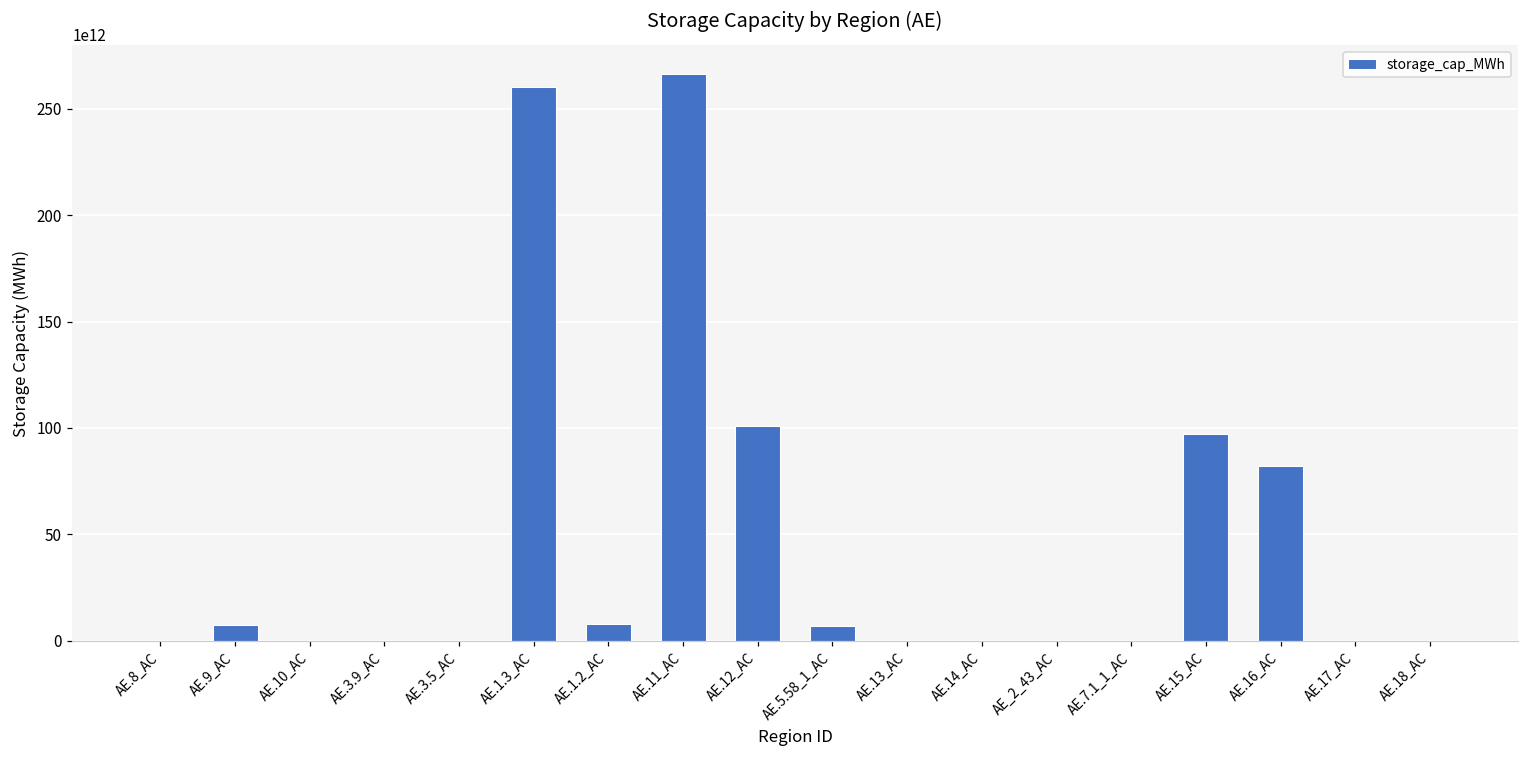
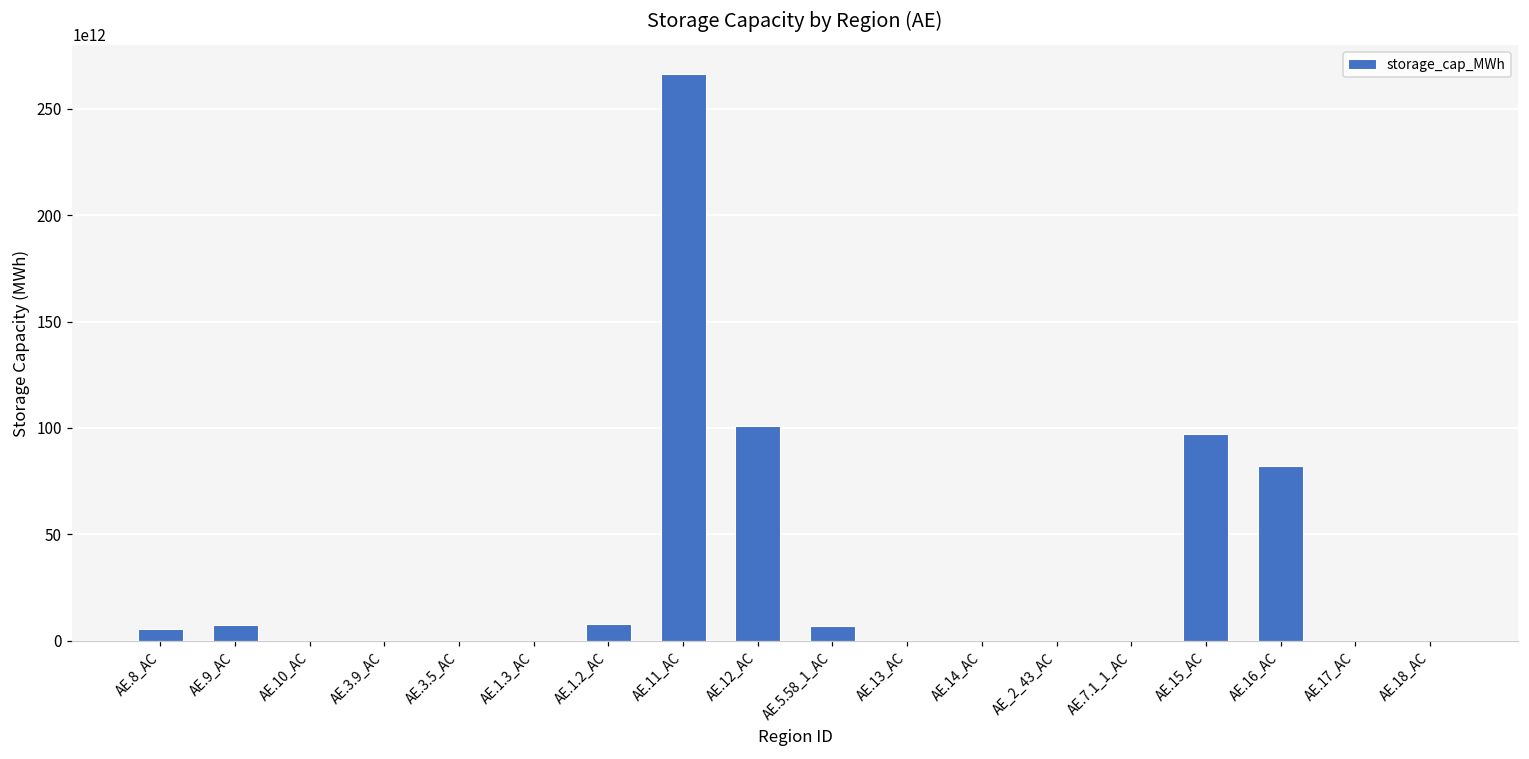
  {
-   "AE.8_AC": 0,
+   "AE.8_AC": 5000000000000,
    "AE.9_AC": 7000000000000,
    "AE.10_AC": 0,
    "AE.3.9_AC": 0,
    "AE.3.5_AC": 0,
-   "AE.1.3_AC": 260000000000000,
+   "AE.1.3_AC": 0,
    "AE.1.2_AC": 8000000000000,
    "AE.11_AC": 266000000000000,
    "AE.12_AC": 101000000000000,
    "AE.5.58_1_AC": 7000000000000,
    "AE.13_AC": 0,
    "AE.14_AC": 0,
    "AE_2_43_AC": 0,
    "AE.7.1_1_AC": 0,
    "AE.15_AC": 97000000000000,
    "AE.16_AC": 82000000000000,
    "AE.17_AC": 0,
    "AE.18_AC": 0
  }
